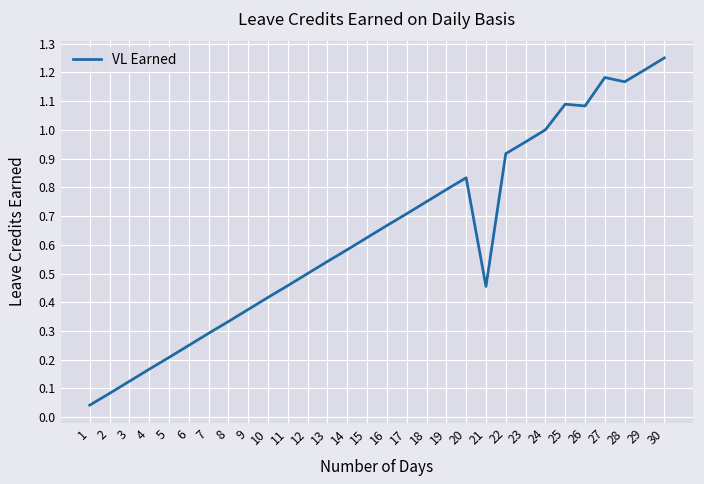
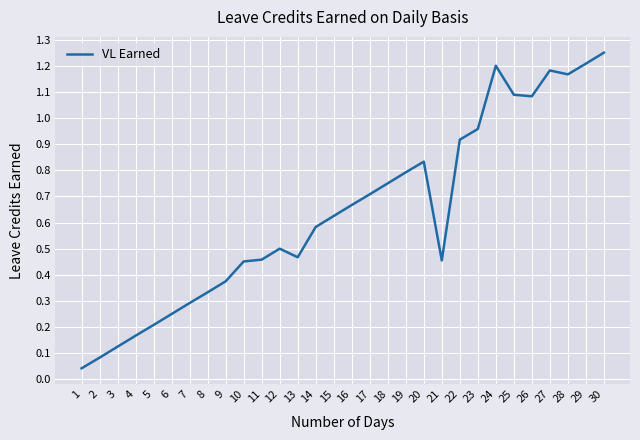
  {
    "1": 0.04,
    "2": 0.08,
    "3": 0.13,
    "4": 0.17,
    "5": 0.21,
    "6": 0.25,
    "7": 0.29,
    "8": 0.33,
    "9": 0.38,
-   "10": 0.42,
+   "10": 0.45,
    "11": 0.46,
    "12": 0.50,
-   "13": 0.54,
+   "13": 0.47,
    "14": 0.58,
    "15": 0.63,
    "16": 0.67,
    "17": 0.71,
    "18": 0.75,
    "19": 0.79,
    "20": 0.83,
    "21": 0.46,
    "22": 0.92,
    "23": 0.96,
-   "24": 1.0,
+   "24": 1.2,
    "25": 1.09,
    "26": 1.08,
    "27": 1.18,
    "28": 1.17,
    "29": 1.21,
    "30": 1.25
  }
